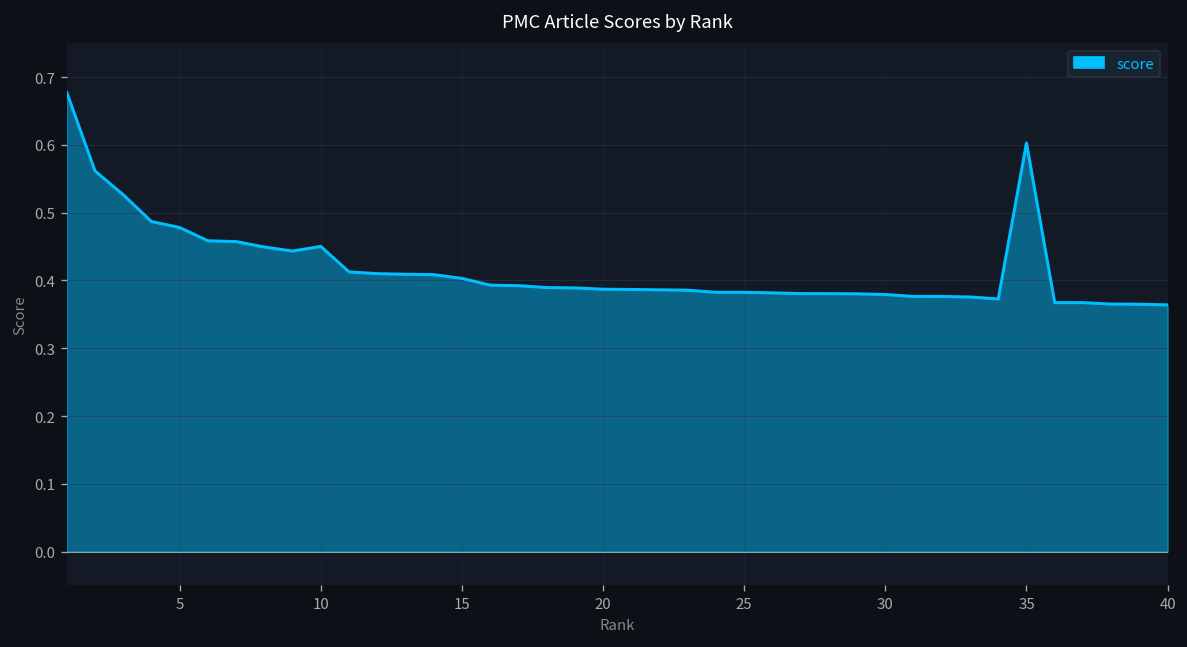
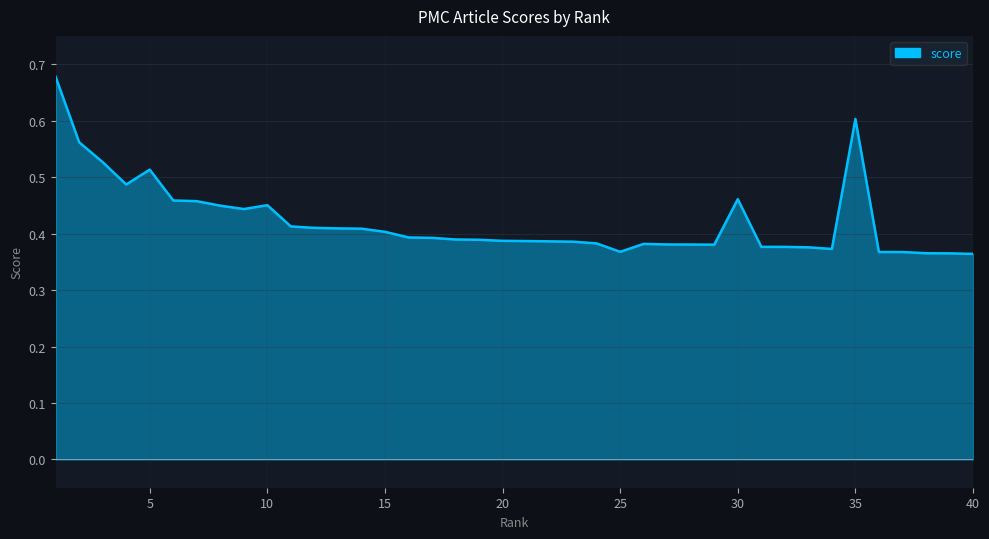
  {
-   "5": 0.48,
+   "5": 0.51,
    "10": 0.45,
    "15": 0.40,
    "20": 0.39,
-   "25": 0.38,
-   "30": 0.38,
+   "25": 0.37,
+   "30": 0.46,
    "35": 0.60,
    "40": 0.36
  }
